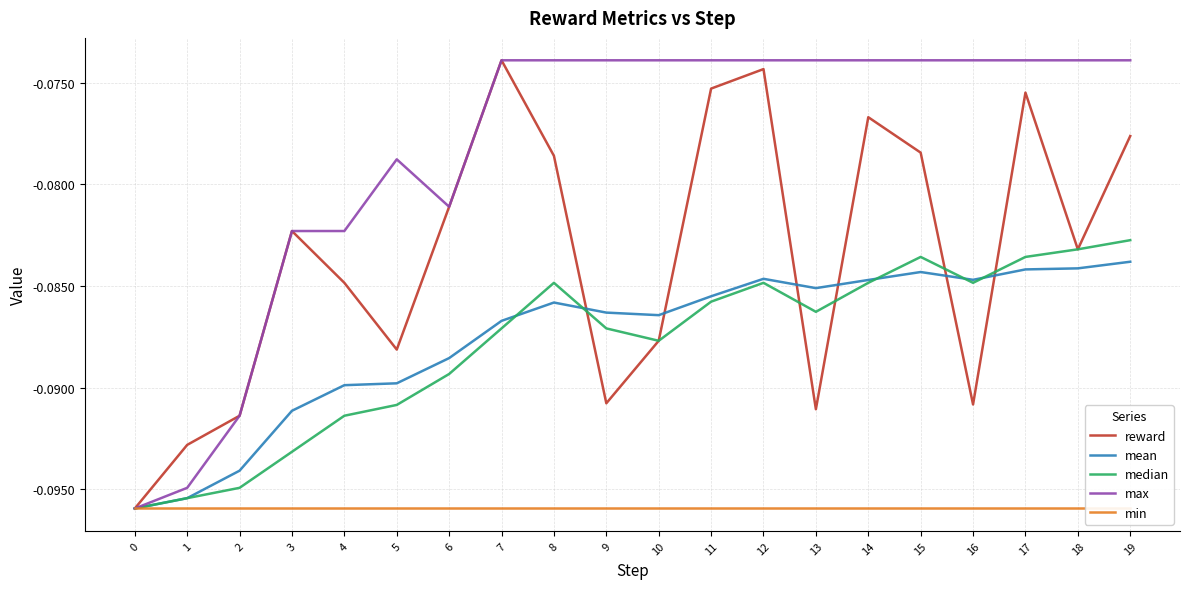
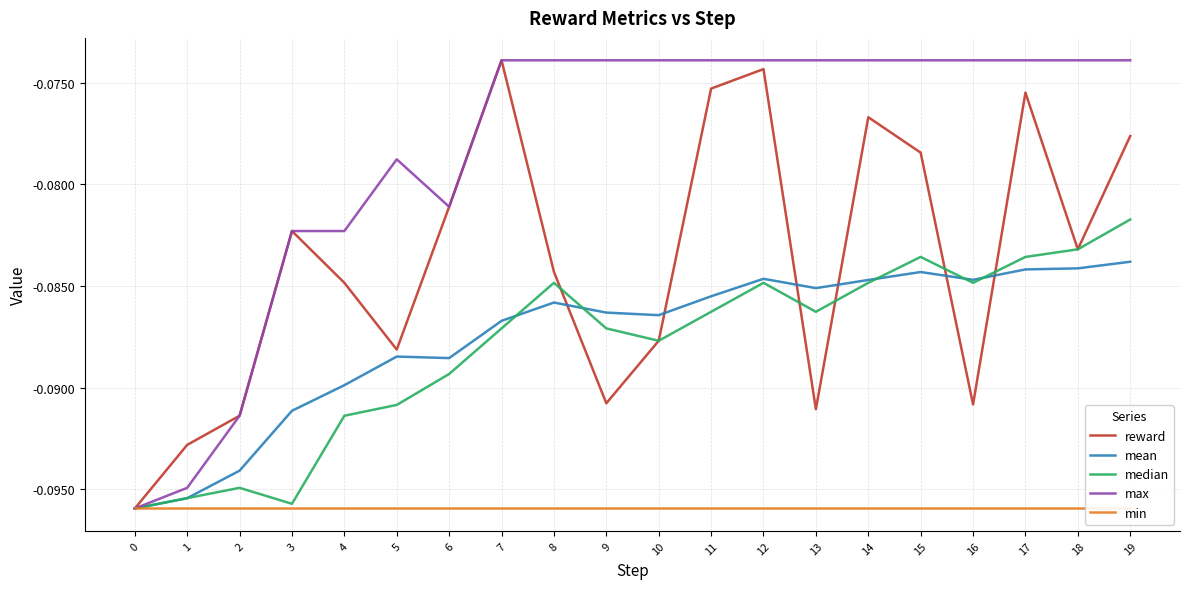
  {
    "reward": {
      "1": -0.0928,
      "4": -0.0848,
      "5": -0.0881,
-     "8": -0.0786,
+     "8": -0.0843,
      "9": -0.0908,
      "11": -0.0753,
      "12": -0.0743,
      "13": -0.0911,
      "14": -0.0767,
      "15": -0.0784,
      "16": -0.0908,
      "17": -0.0755,
      "19": -0.0776
    },
    "mean": {
      "2": -0.0941,
      "3": -0.0911,
      "4": -0.0899,
-     "5": -0.0898,
+     "5": -0.0885,
      "6": -0.0886,
      "7": -0.0867,
      "8": -0.0858,
      "9": -0.0863,
      "10": -0.0864,
      "11": -0.0855,
      "12": -0.0847,
      "13": -0.0851,
      "14": -0.0847,
      "15": -0.0843,
      "16": -0.0847,
      "17": -0.0842,
      "18": -0.0841,
      "19": -0.0838
    },
    "median": {
      "2": -0.0949,
-     "3": -0.0932,
+     "3": -0.0957,
      "4": -0.0914,
      "5": -0.0909,
      "6": -0.0893,
      "7": -0.0871,
      "8": -0.0848,
      "9": -0.0871,
-     "11": -0.0858,
+     "11": -0.0863,
      "12": -0.0848,
      "13": -0.0863,
      "14": -0.0848,
      "15": -0.0836,
      "16": -0.0848,
      "17": -0.0836,
-     "19": -0.0828
+     "19": -0.0817
    },
    "max": {
      "1": -0.0949,
      "4": -0.0823,
      "5": -0.0788,
      "8": -0.0739,
      "9": -0.0739,
      "10": -0.0739,
      "11": -0.0739,
      "12": -0.0739,
      "13": -0.0739,
      "14": -0.0739,
      "15": -0.0739,
      "16": -0.0739,
      "17": -0.0739,
      "18": -0.0739,
      "19": -0.0739
    },
    "min": {
      "1": -0.0960,
      "2": -0.0960,
      "3": -0.0960,
      "4": -0.0960,
      "5": -0.0960,
      "6": -0.0960,
      "7": -0.0960,
      "8": -0.0960,
      "9": -0.0960,
      "10": -0.0960,
      "11": -0.0960,
      "12": -0.0960,
      "13": -0.0960,
      "14": -0.0960,
      "15": -0.0960,
      "16": -0.0960,
      "17": -0.0960,
      "18": -0.0960
    }
  }
